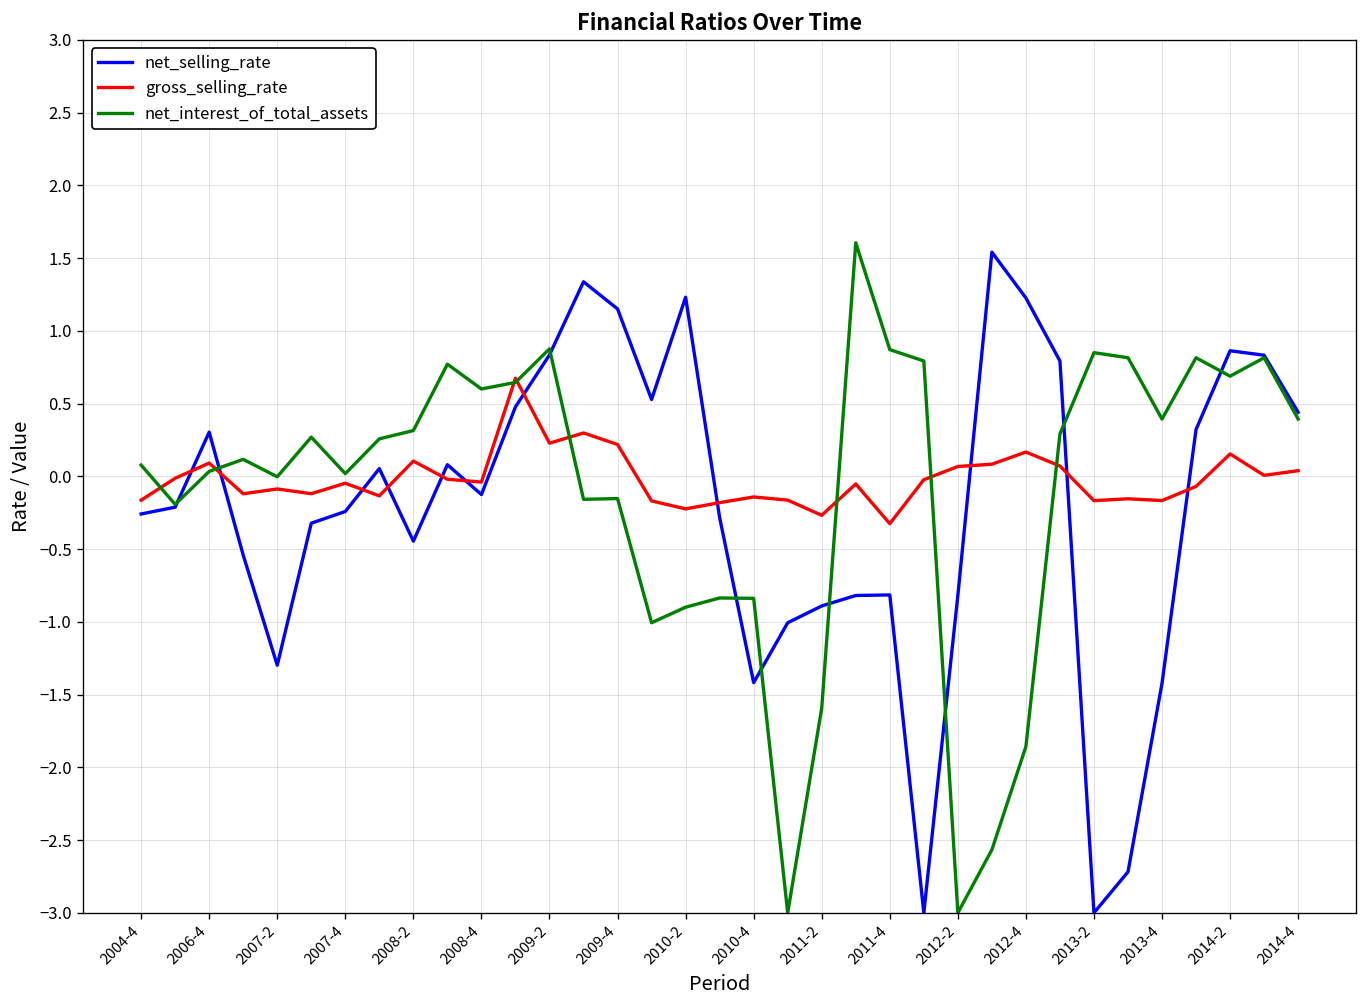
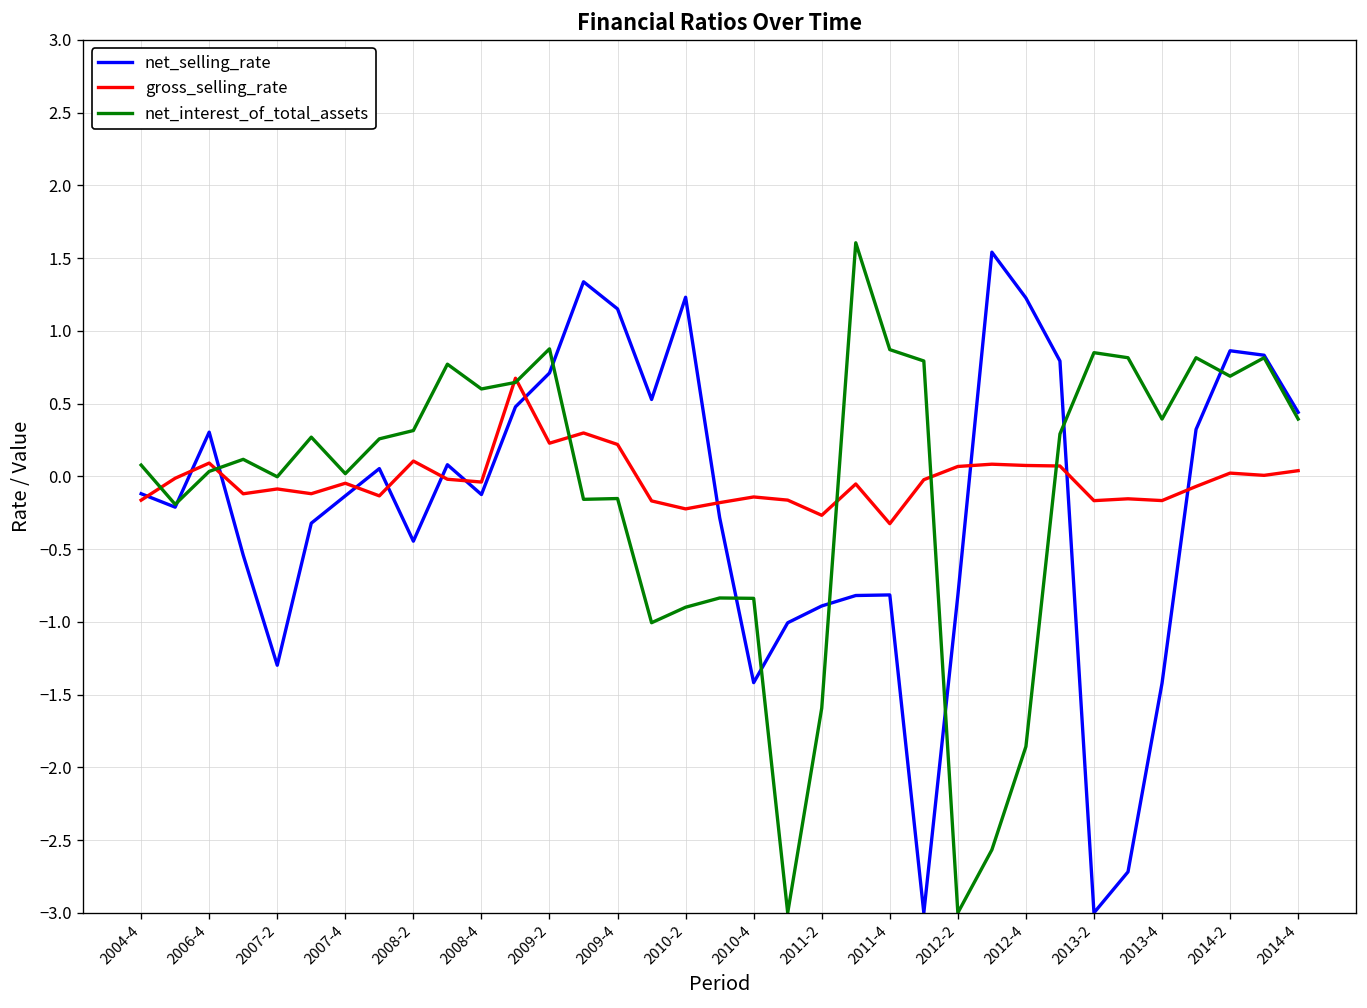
  {
    "net_selling_rate": {
-     "2004-4": -0.26,
+     "2004-4": -0.12,
      "2006-4": 0.30,
      "2007-2": -1.30,
-     "2007-4": -0.24,
+     "2007-4": -0.13,
      "2008-2": -0.45,
      "2008-4": -0.12,
-     "2009-2": 0.84,
+     "2009-2": 0.71,
      "2009-4": 1.15,
      "2010-2": 1.23,
      "2010-4": -1.42,
      "2011-2": -0.89,
      "2011-4": -0.81,
      "2012-2": -0.82,
      "2012-4": 1.23,
      "2013-2": -3.00,
      "2013-4": -1.42,
      "2014-2": 0.86,
      "2014-4": 0.44
    },
    "gross_selling_rate": {
      "2004-4": -0.16,
      "2006-4": 0.09,
      "2007-2": -0.09,
      "2007-4": -0.05,
      "2008-2": 0.11,
      "2008-4": -0.04,
      "2009-2": 0.23,
      "2009-4": 0.22,
      "2010-2": -0.22,
      "2010-4": -0.14,
      "2011-2": -0.27,
      "2011-4": -0.32,
      "2012-2": 0.07,
-     "2012-4": 0.17,
+     "2012-4": 0.08,
      "2013-2": -0.17,
      "2013-4": -0.17,
-     "2014-2": 0.15,
+     "2014-2": 0.02,
      "2014-4": 0.04
    },
    "net_interest_of_total_assets": {
      "2004-4": 0.08,
      "2006-4": 0.03,
      "2007-2": 0.00,
      "2007-4": 0.02,
      "2008-2": 0.32,
      "2008-4": 0.60,
      "2009-2": 0.88,
      "2009-4": -0.15,
      "2010-2": -0.90,
      "2010-4": -0.84,
      "2011-2": -1.59,
      "2011-4": 0.87,
      "2012-2": -3.00,
      "2012-4": -1.86,
      "2013-2": 0.85,
      "2013-4": 0.39,
      "2014-2": 0.69,
      "2014-4": 0.39
    }
  }
